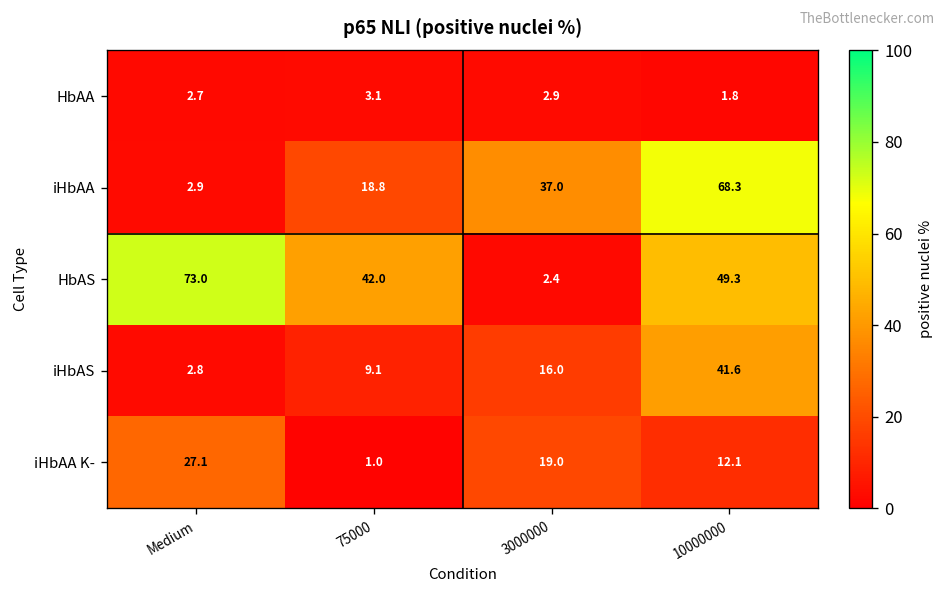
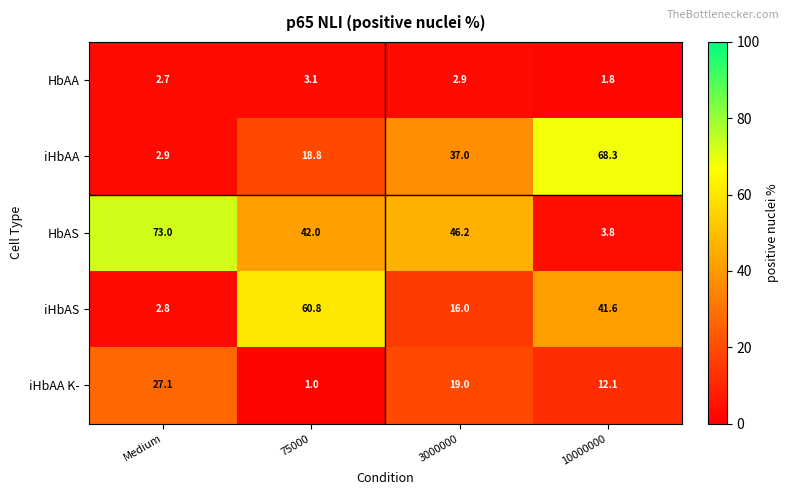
  {
    "HbAA": {
      "Medium": 2.7,
      "75000": 3.1,
      "3000000": 2.9,
      "10000000": 1.8
    },
    "iHbAA": {
      "Medium": 2.9,
      "75000": 18.8,
      "3000000": 37.0,
      "10000000": 68.3
    },
    "HbAS": {
      "Medium": 73.0,
      "75000": 42.0,
-     "3000000": 2.4,
-     "10000000": 49.3
+     "3000000": 46.2,
+     "10000000": 3.8
    },
    "iHbAS": {
      "Medium": 2.8,
-     "75000": 9.1,
+     "75000": 60.8,
      "3000000": 16.0,
      "10000000": 41.6
    },
    "iHbAA K-": {
      "Medium": 27.1,
      "75000": 1.0,
      "3000000": 19.0,
      "10000000": 12.1
    }
  }
